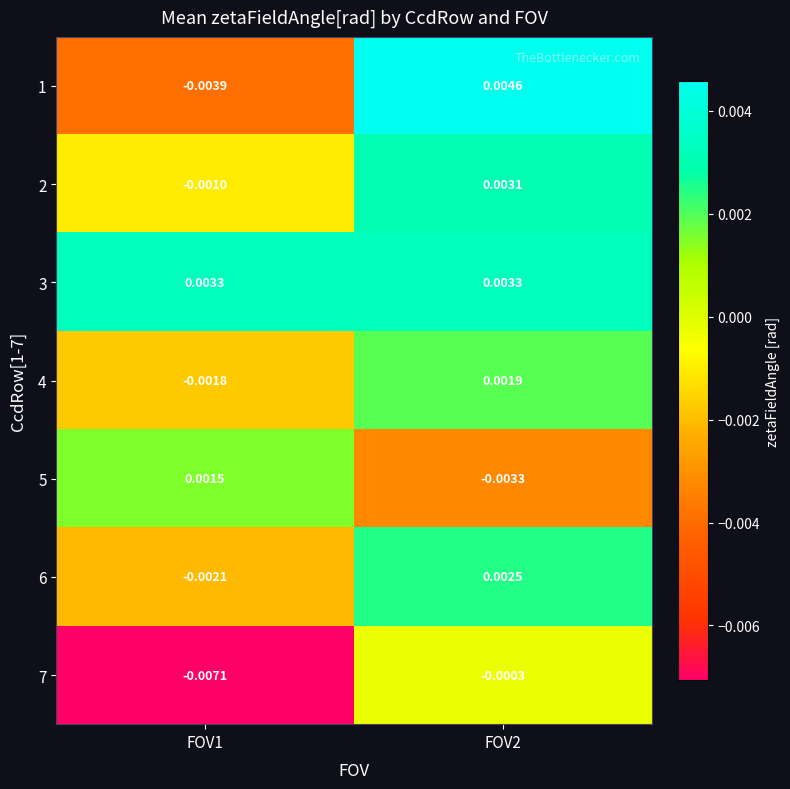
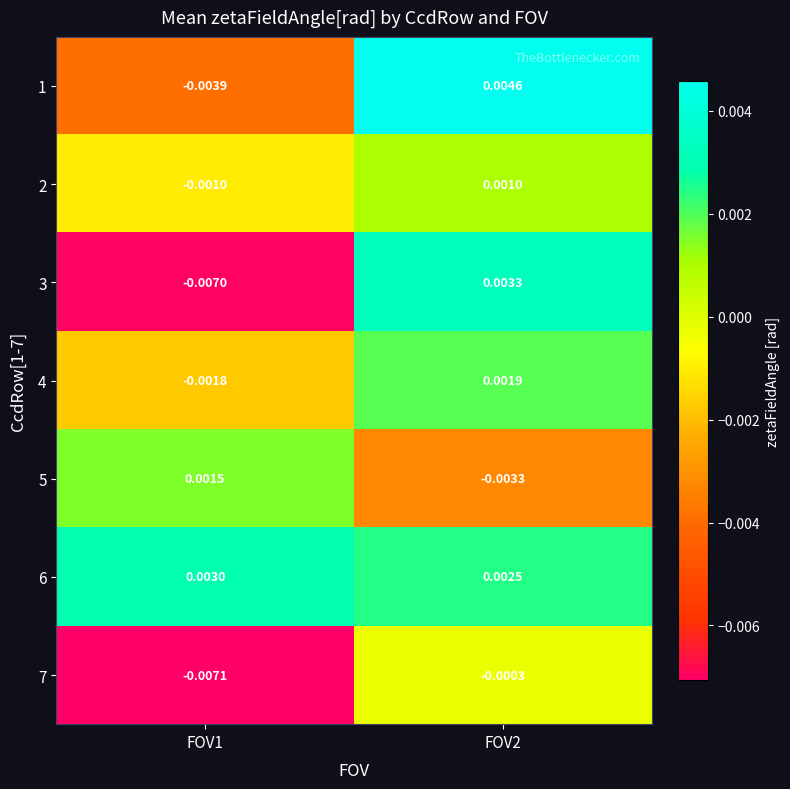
  {
    "1": {
      "FOV1": -0.0039
    },
    "2": {
      "FOV1": -0.0010,
-     "FOV2": 0.0031
+     "FOV2": 0.0010
    },
    "3": {
-     "FOV1": 0.0033,
+     "FOV1": -0.0070,
      "FOV2": 0.0033
    },
    "4": {
      "FOV1": -0.0018,
      "FOV2": 0.0019
    },
    "5": {
      "FOV1": 0.0015,
      "FOV2": -0.0033
    },
    "6": {
-     "FOV1": -0.0021,
+     "FOV1": 0.0030,
      "FOV2": 0.0025
    },
    "7": {
      "FOV1": -0.0071,
      "FOV2": -0.0003
    }
  }
